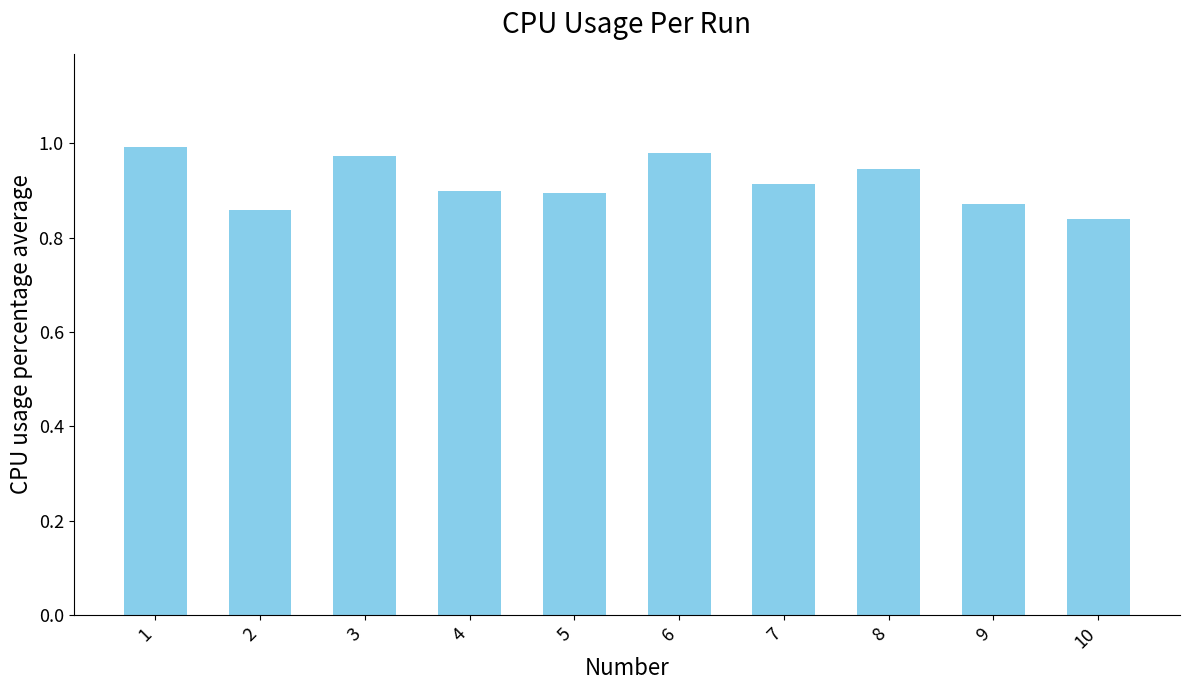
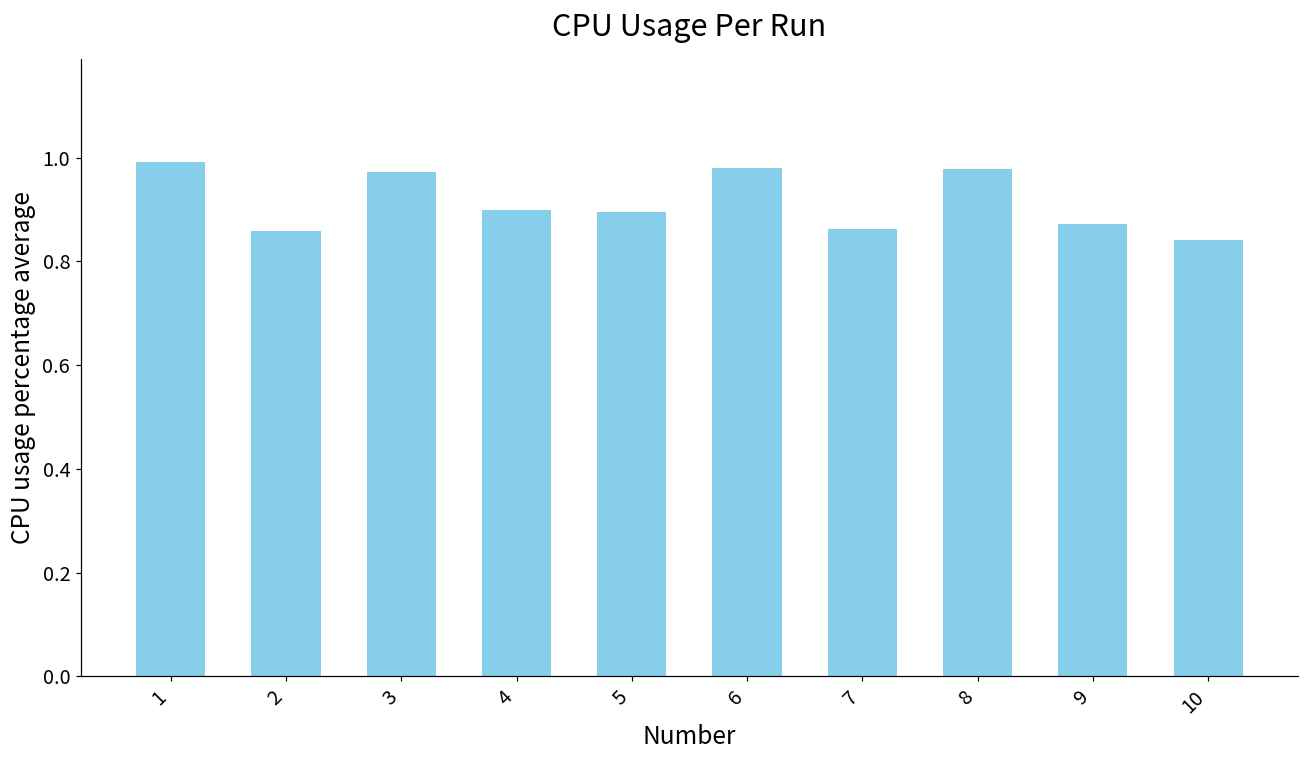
  {
    "1": 0.99,
    "2": 0.86,
    "3": 0.97,
    "4": 0.90,
    "5": 0.89,
    "6": 0.98,
-   "7": 0.91,
-   "8": 0.95,
+   "7": 0.86,
+   "8": 0.98,
    "9": 0.87,
    "10": 0.84
  }
